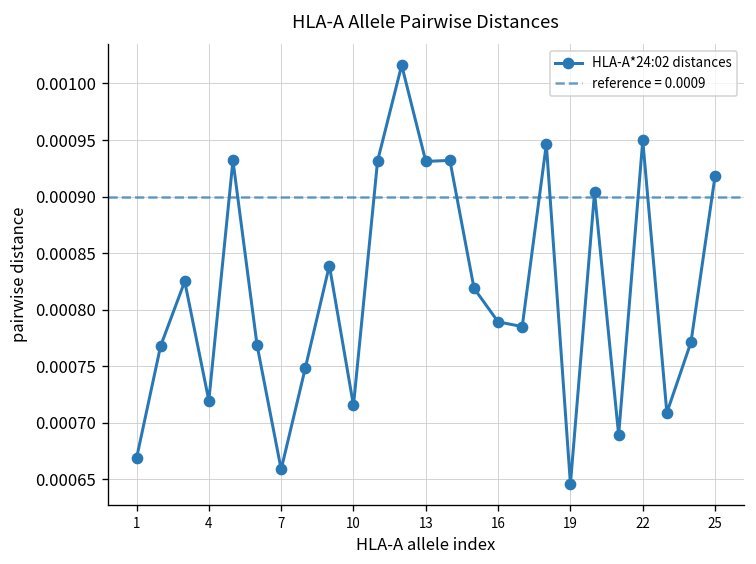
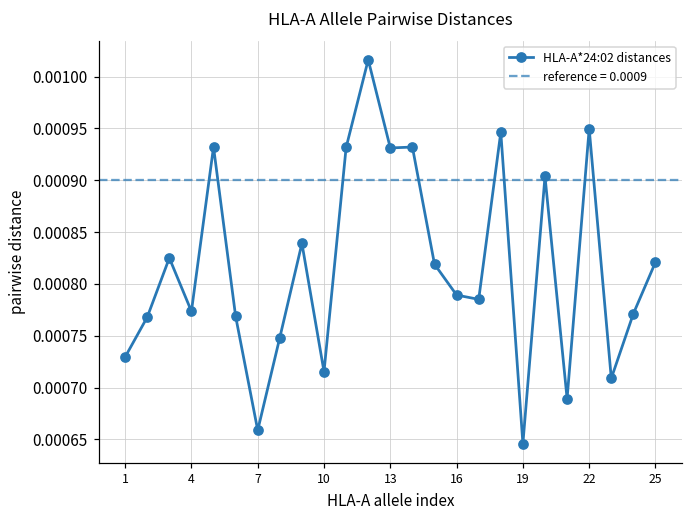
  {
-   "1": 0.00067,
-   "4": 0.00072,
+   "1": 0.00073,
+   "4": 0.00077,
    "7": 0.00066,
    "10": 0.00072,
    "13": 0.00093,
    "16": 0.00079,
    "19": 0.00065,
    "22": 0.00095,
-   "25": 0.00092
+   "25": 0.00082
  }
